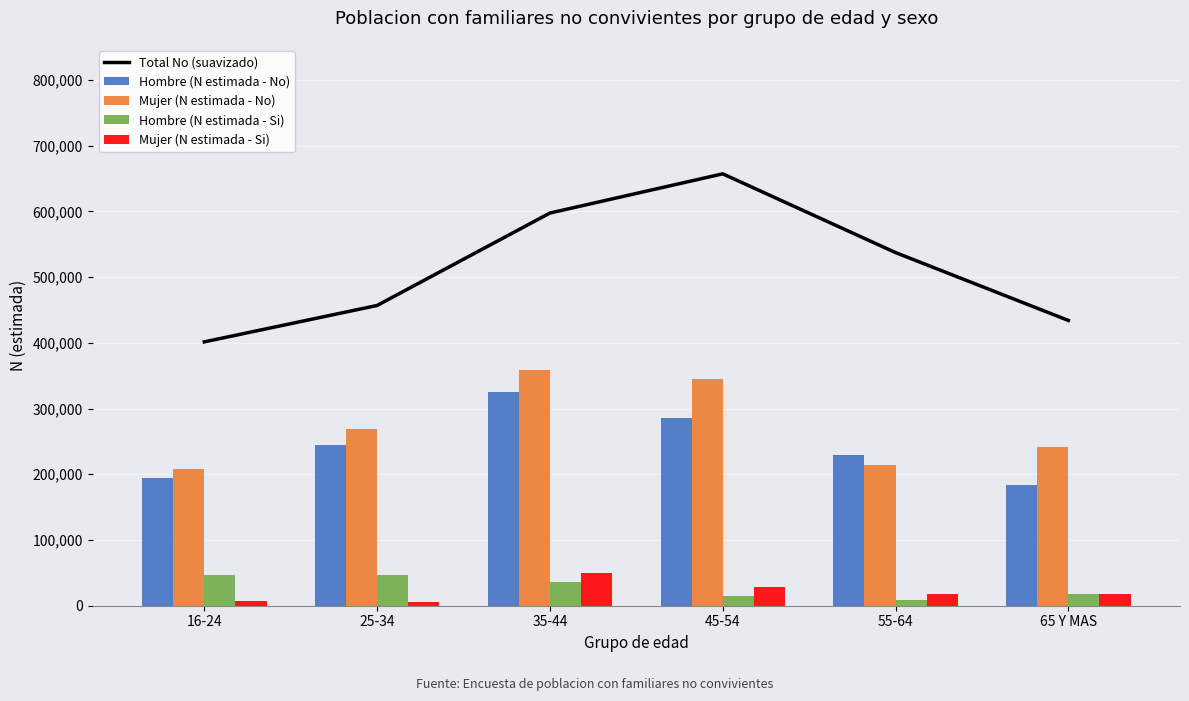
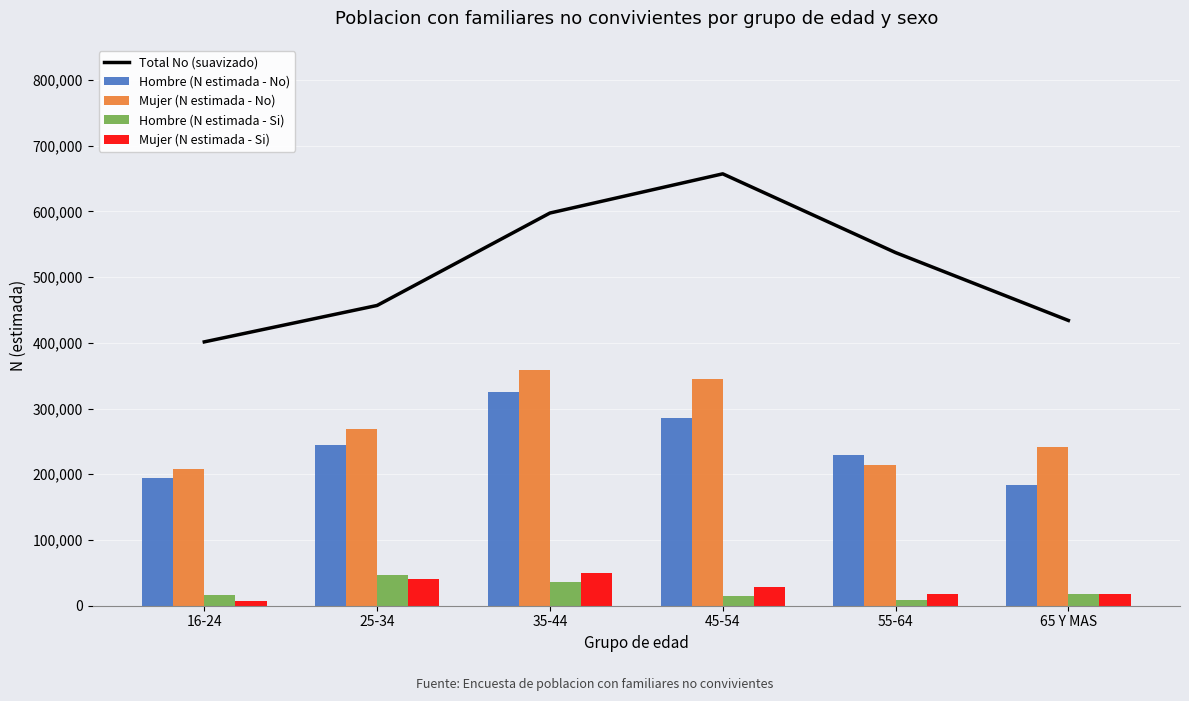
  {
    "Hombre (N estimada - No)": {
      "16-24": "190,000",
      "25-34": "240,000",
      "35-44": "320,000",
      "45-54": "290,000",
      "55-64": "230,000",
      "65 Y MAS": "180,000"
    },
    "Total No (suavizado)": {
      "16-24": "400,000",
      "25-34": "460,000",
      "35-44": "600,000",
      "45-54": "660,000",
      "55-64": "540,000",
      "65 Y MAS": "430,000"
    },
    "Mujer (N estimada - No)": {
      "16-24": "210,000",
      "25-34": "270,000",
      "35-44": "360,000",
      "45-54": "350,000",
      "55-64": "210,000",
      "65 Y MAS": "240,000"
    },
    "Hombre (N estimada - Si)": {
-     "16-24": "50,000",
+     "16-24": "20,000",
      "25-34": "50,000",
      "35-44": "40,000",
      "45-54": "20,000",
      "55-64": "10,000",
      "65 Y MAS": "20,000"
    },
    "Mujer (N estimada - Si)": {
      "16-24": "10,000",
-     "25-34": "10,000",
+     "25-34": "40,000",
      "35-44": "50,000",
      "45-54": "30,000",
      "55-64": "20,000",
      "65 Y MAS": "20,000"
    }
  }
